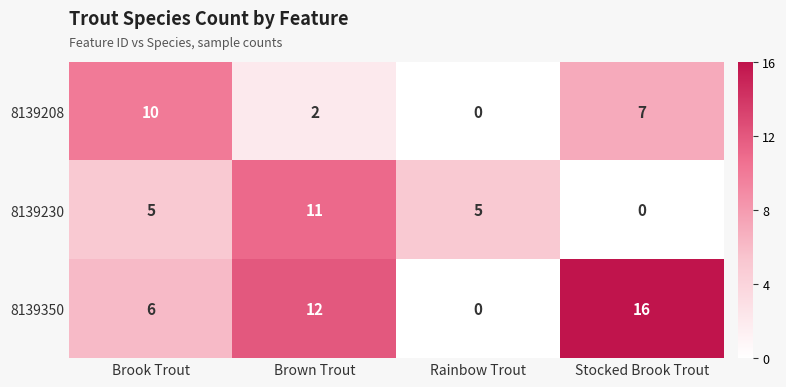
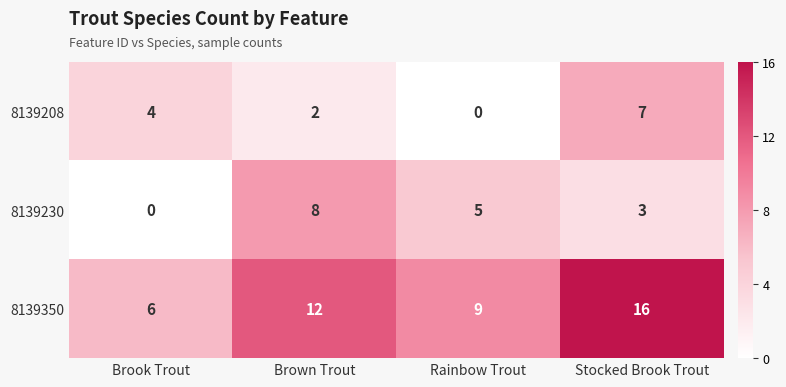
  {
    "8139208": {
-     "Brook Trout": 10,
+     "Brook Trout": 4,
      "Brown Trout": 2,
      "Rainbow Trout": 0,
      "Stocked Brook Trout": 7
    },
    "8139230": {
-     "Brook Trout": 5,
-     "Brown Trout": 11,
+     "Brook Trout": 0,
+     "Brown Trout": 8,
      "Rainbow Trout": 5,
-     "Stocked Brook Trout": 0
+     "Stocked Brook Trout": 3
    },
    "8139350": {
      "Brook Trout": 6,
      "Brown Trout": 12,
-     "Rainbow Trout": 0,
+     "Rainbow Trout": 9,
      "Stocked Brook Trout": 16
    }
  }
